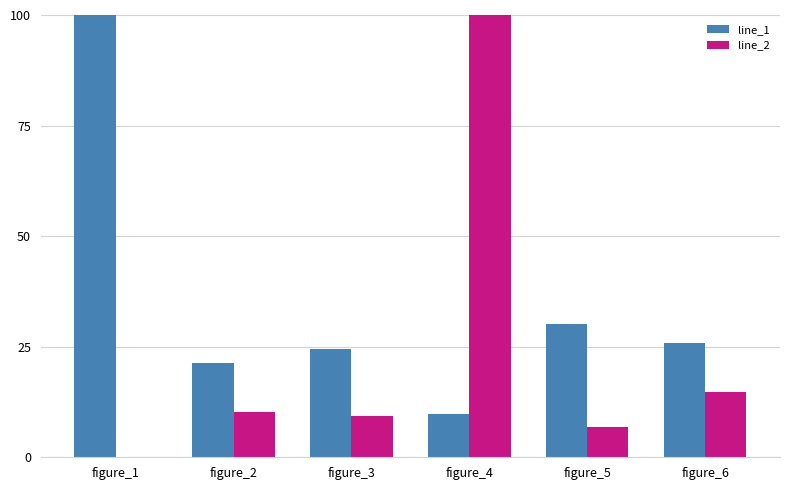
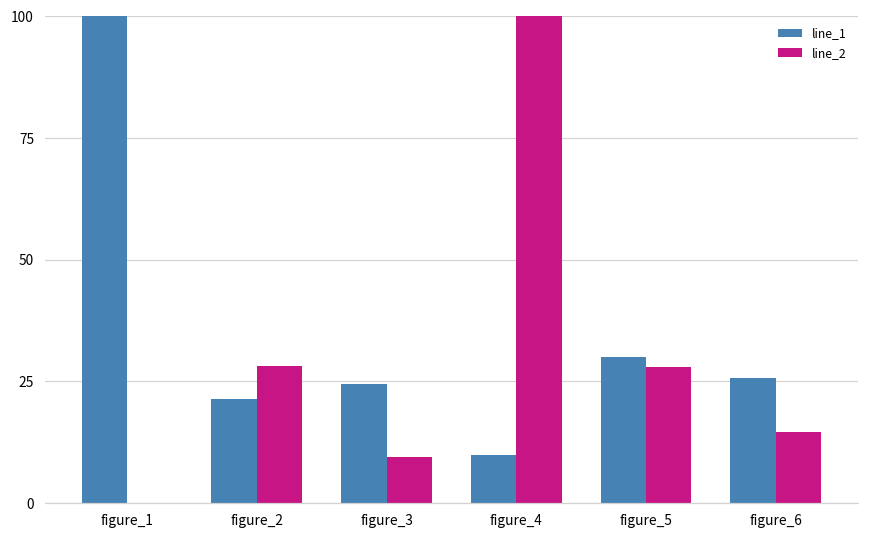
  {
    "line_1": {
      "figure_1": 100,
      "figure_2": 21,
      "figure_3": 24,
      "figure_4": 10,
      "figure_5": 30,
      "figure_6": 26
    },
    "line_2": {
-     "figure_2": 10,
+     "figure_2": 28,
      "figure_3": 9,
      "figure_4": 100,
-     "figure_5": 7,
+     "figure_5": 28,
      "figure_6": 15
    }
  }
